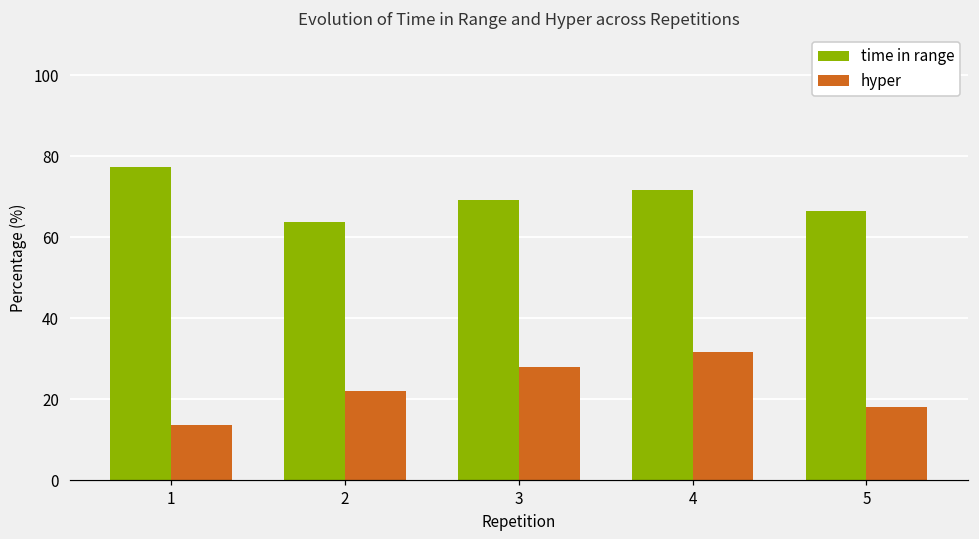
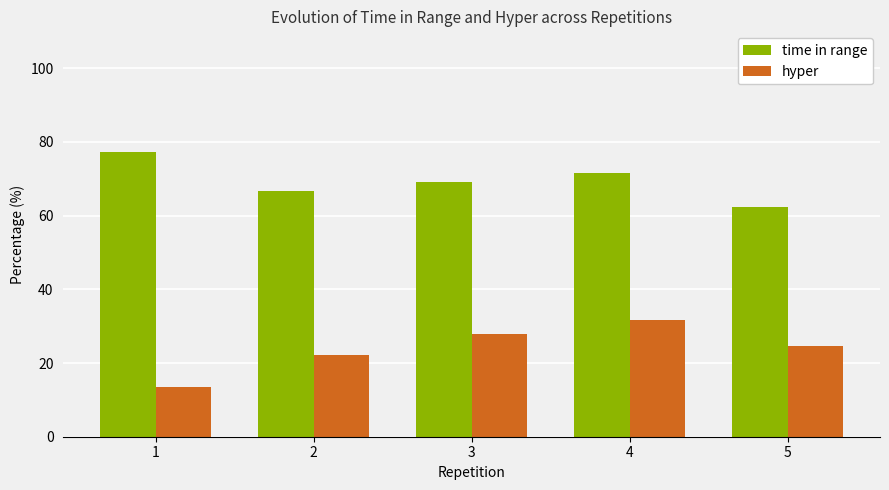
  {
    "time in range": {
      "1": 77,
-     "2": 64,
+     "2": 67,
      "3": 69,
      "4": 72,
-     "5": 67
+     "5": 62
    },
    "hyper": {
      "1": 14,
      "2": 22,
      "3": 28,
      "4": 32,
-     "5": 18
+     "5": 25
    }
  }
